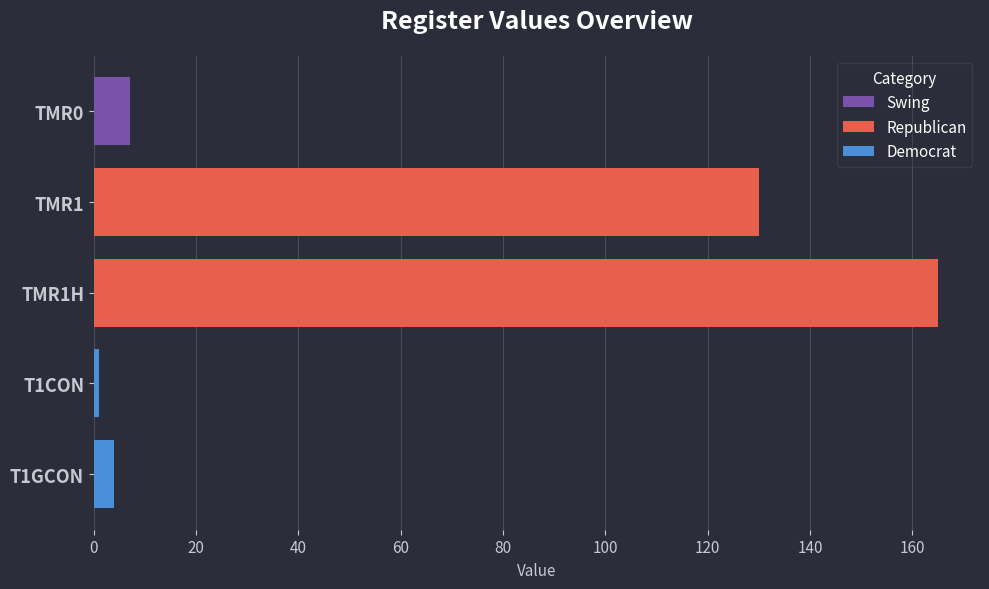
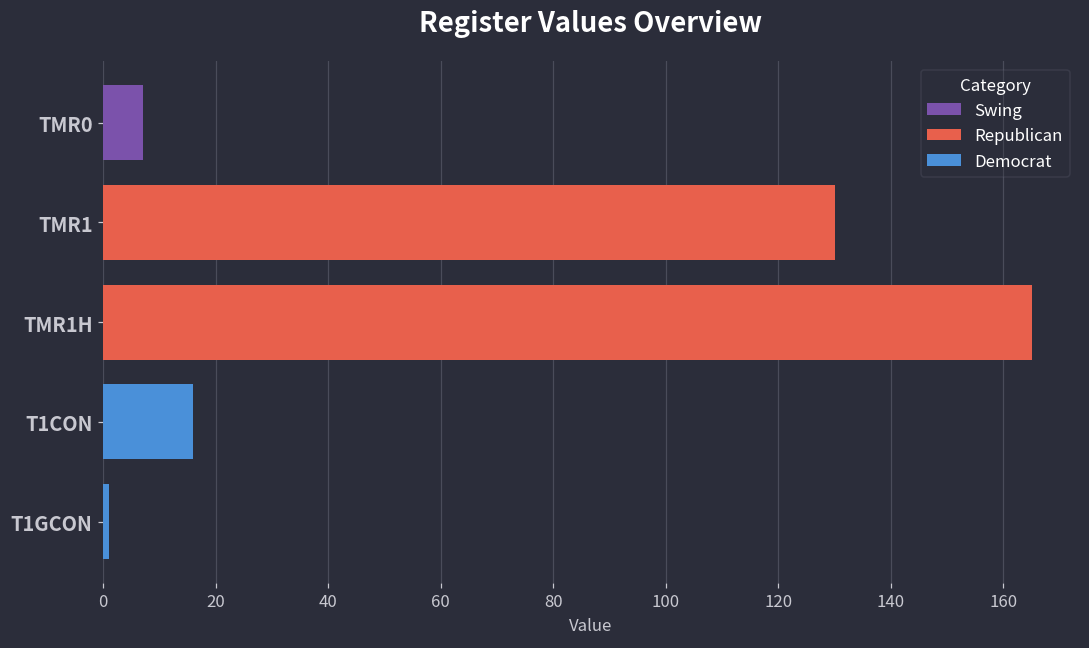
  {
    "TMR0": 7,
    "TMR1": 130,
    "TMR1H": 165,
-   "T1CON": 1,
-   "T1GCON": 4
+   "T1CON": 16,
+   "T1GCON": 1
  }
